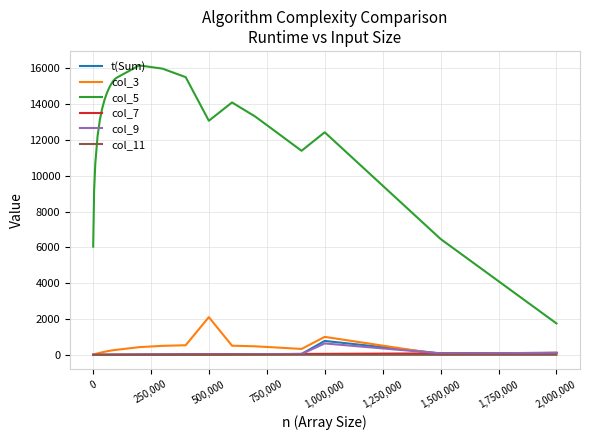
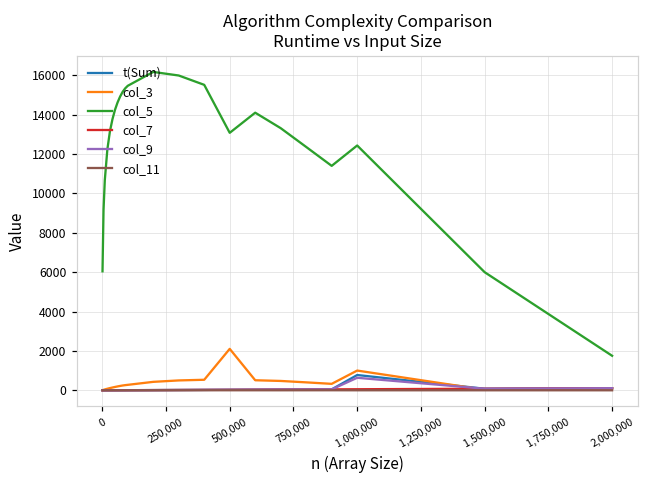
  {
    "col_3": {
      "500,000": 2100,
      "1,000,000": 1000
    },
    "col_5": {
      "500,000": 13100,
      "1,000,000": 12400,
-     "1,500,000": 6500,
+     "1,500,000": 6000,
      "2,000,000": 1800
    }
  }
